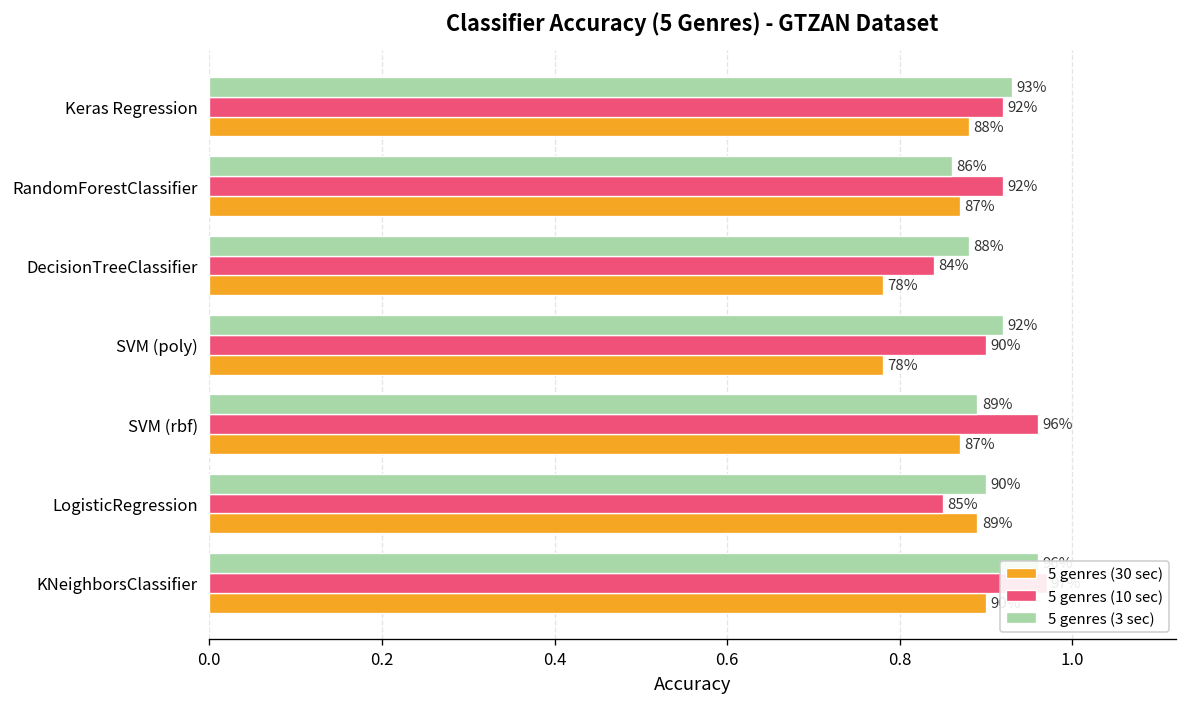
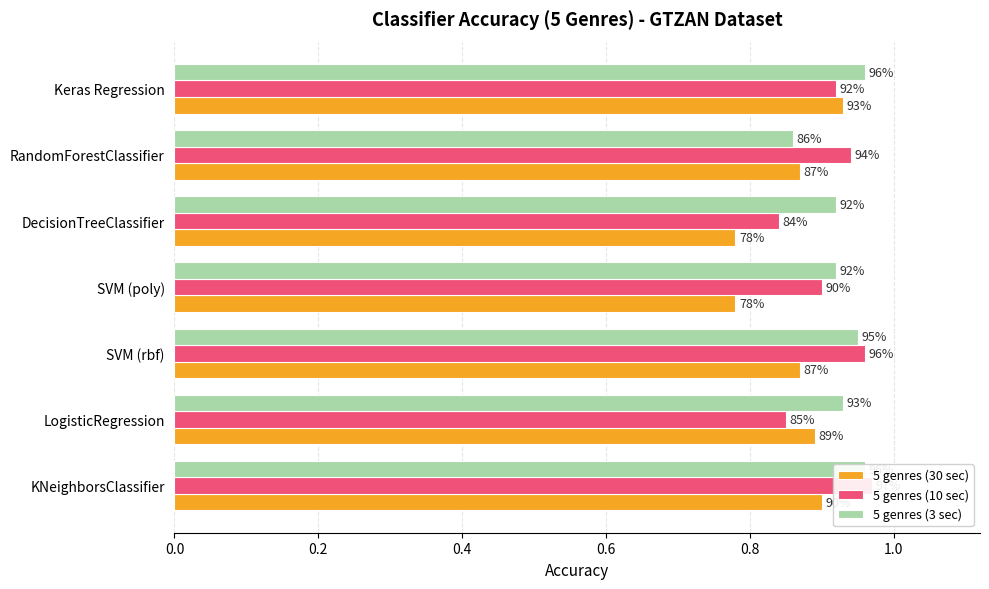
  {
    "5 genres (30 sec)": {
-     "Keras Regression": "88%",
+     "Keras Regression": "93%",
      "RandomForestClassifier": "87%",
      "DecisionTreeClassifier": "78%",
      "SVM (poly)": "78%",
      "SVM (rbf)": "87%",
      "LogisticRegression": "89%"
    },
    "5 genres (10 sec)": {
      "Keras Regression": "92%",
-     "RandomForestClassifier": "92%",
+     "RandomForestClassifier": "94%",
      "DecisionTreeClassifier": "84%",
      "SVM (poly)": "90%",
      "SVM (rbf)": "96%",
      "LogisticRegression": "85%"
    },
    "5 genres (3 sec)": {
-     "Keras Regression": "93%",
+     "Keras Regression": "96%",
      "RandomForestClassifier": "86%",
-     "DecisionTreeClassifier": "88%",
+     "DecisionTreeClassifier": "92%",
      "SVM (poly)": "92%",
-     "SVM (rbf)": "89%",
-     "LogisticRegression": "90%"
+     "SVM (rbf)": "95%",
+     "LogisticRegression": "93%"
    }
  }
